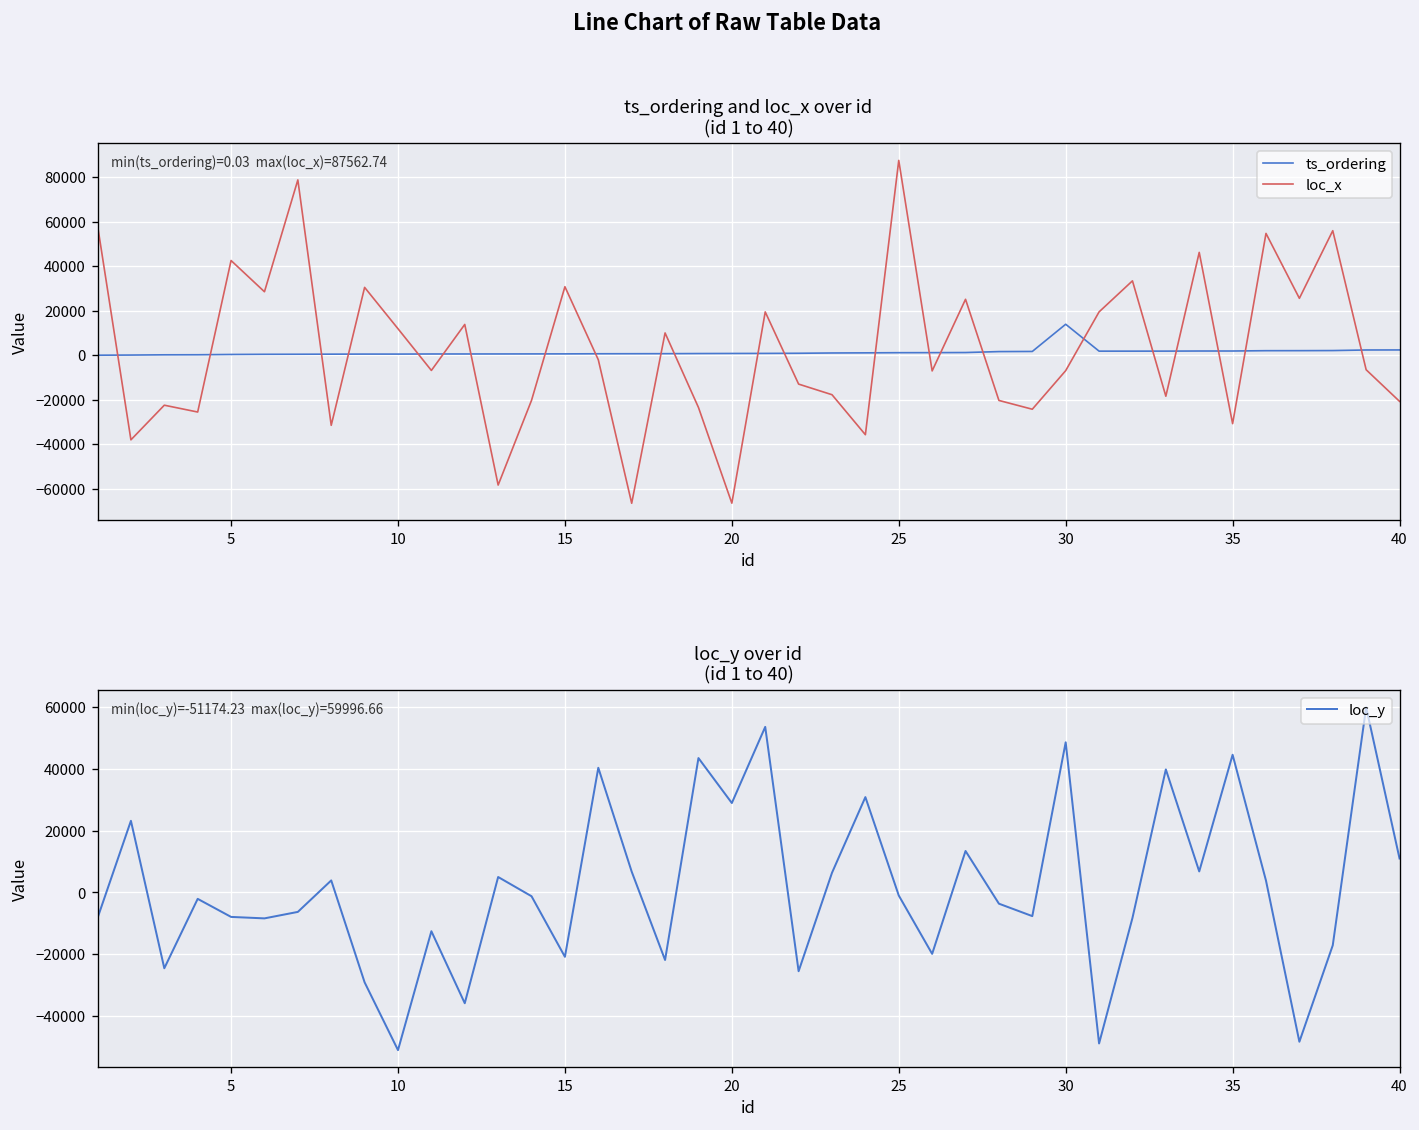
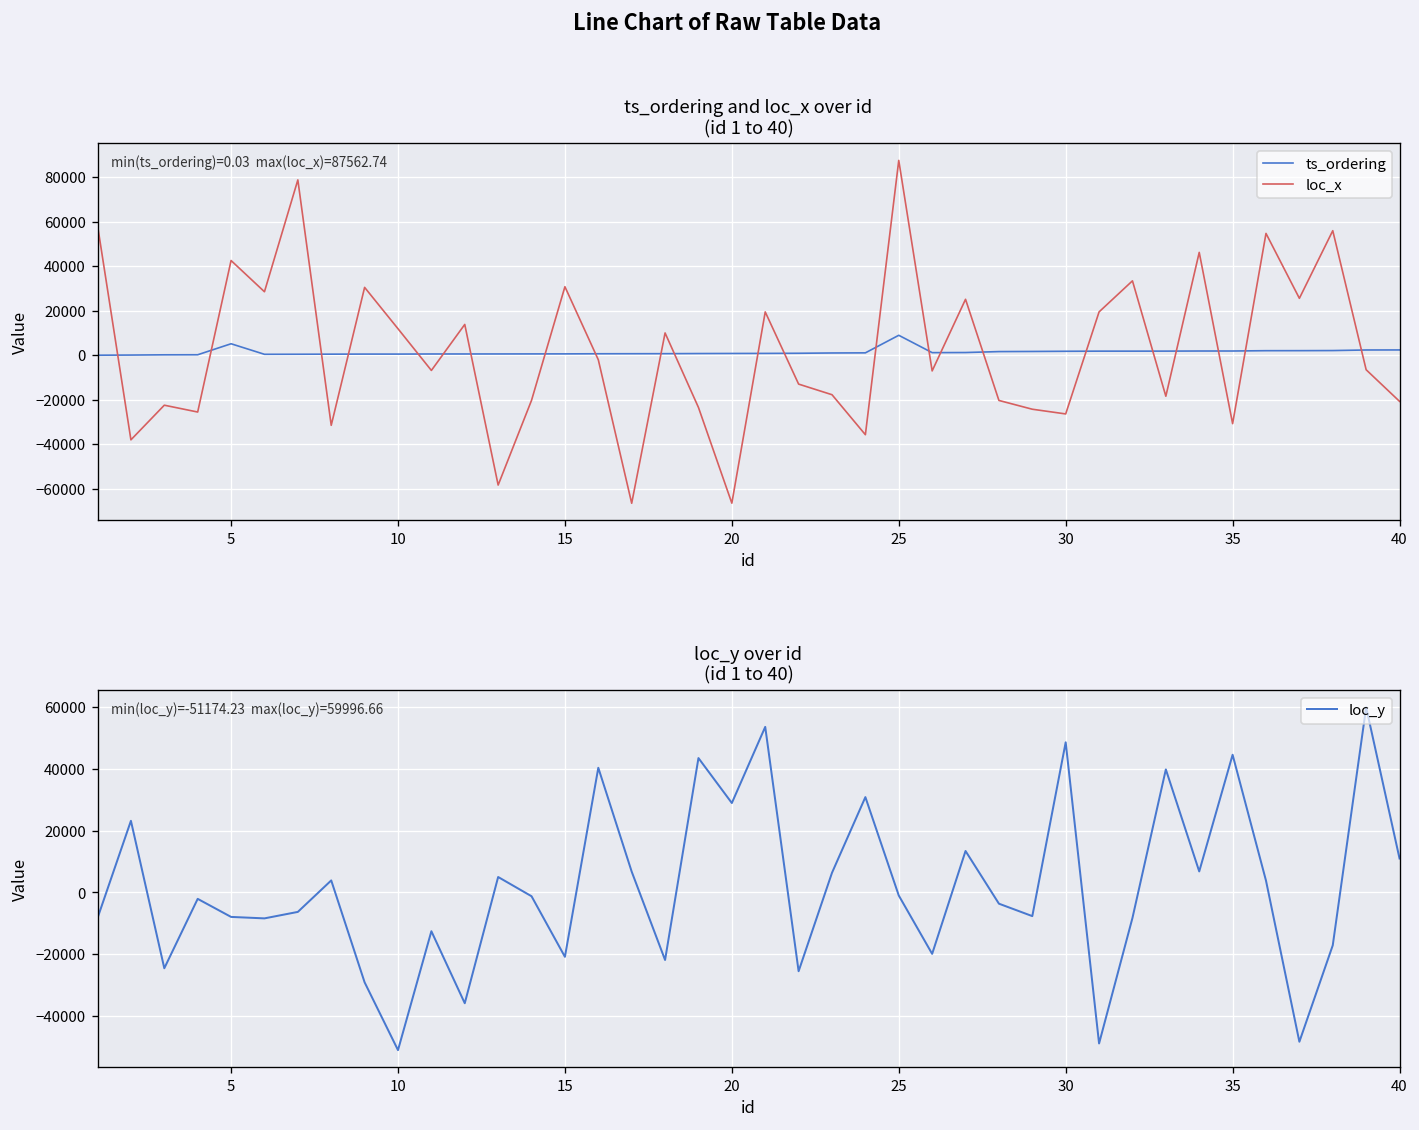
  {
    "ts_ordering and loc_x over id (id 1 to 40)": {
      "ts_ordering": {
-       "5": 0,
+       "5": 5000,
        "10": 1000,
        "15": 1000,
        "20": 1000,
-       "25": 1000,
-       "30": 14000,
+       "25": 9000,
+       "30": 2000,
        "35": 2000,
        "40": 2000
      },
      "loc_x": {
        "5": 43000,
        "10": 12000,
        "15": 31000,
        "20": -67000,
        "25": 88000,
-       "30": -7000,
+       "30": -26000,
        "35": -31000,
        "40": -21000
      }
    },
    "loc_y over id (id 1 to 40)": {
      "5": -8000,
      "10": -51000,
      "15": -21000,
      "20": 29000,
      "25": -1000,
      "30": 49000,
      "35": 45000,
      "40": 11000
    }
  }
